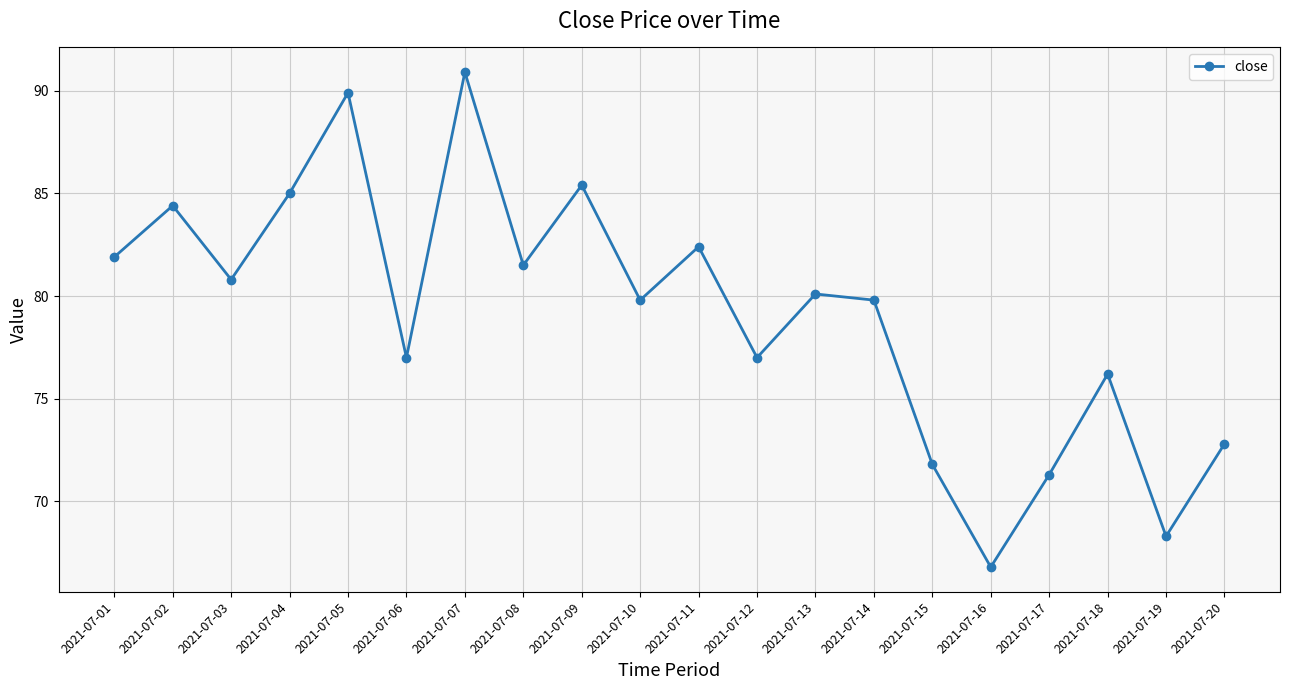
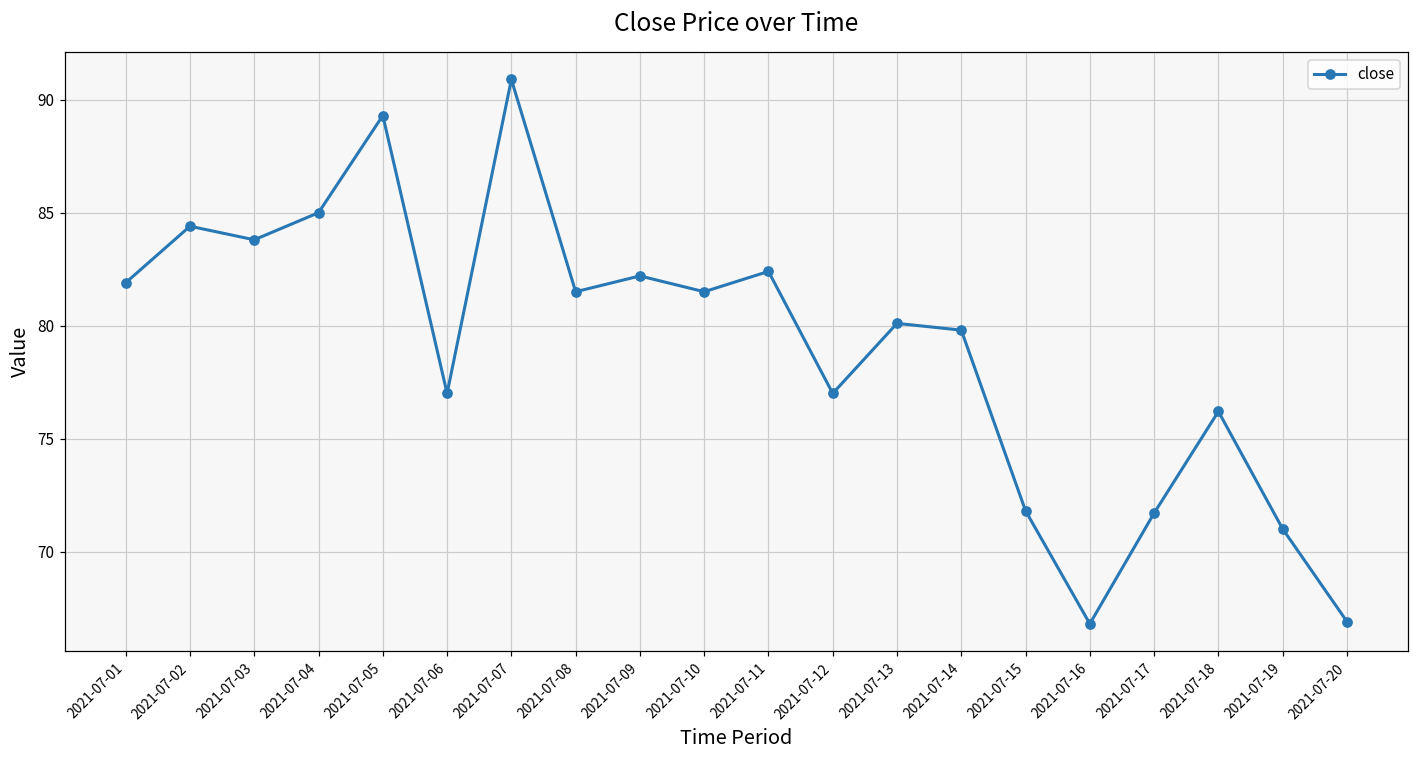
  {
    "2021-07-01": 81.9,
    "2021-07-02": 84.4,
-   "2021-07-03": 80.8,
+   "2021-07-03": 83.8,
    "2021-07-04": 85.0,
-   "2021-07-05": 89.9,
+   "2021-07-05": 89.3,
    "2021-07-06": 77.0,
    "2021-07-07": 90.9,
    "2021-07-08": 81.5,
-   "2021-07-09": 85.4,
-   "2021-07-10": 79.8,
+   "2021-07-09": 82.2,
+   "2021-07-10": 81.5,
    "2021-07-11": 82.4,
    "2021-07-12": 77.0,
    "2021-07-13": 80.1,
    "2021-07-14": 79.8,
    "2021-07-15": 71.8,
    "2021-07-16": 66.8,
-   "2021-07-17": 71.3,
+   "2021-07-17": 71.7,
    "2021-07-18": 76.2,
-   "2021-07-19": 68.3,
-   "2021-07-20": 72.8
+   "2021-07-19": 71.0,
+   "2021-07-20": 66.9
  }
